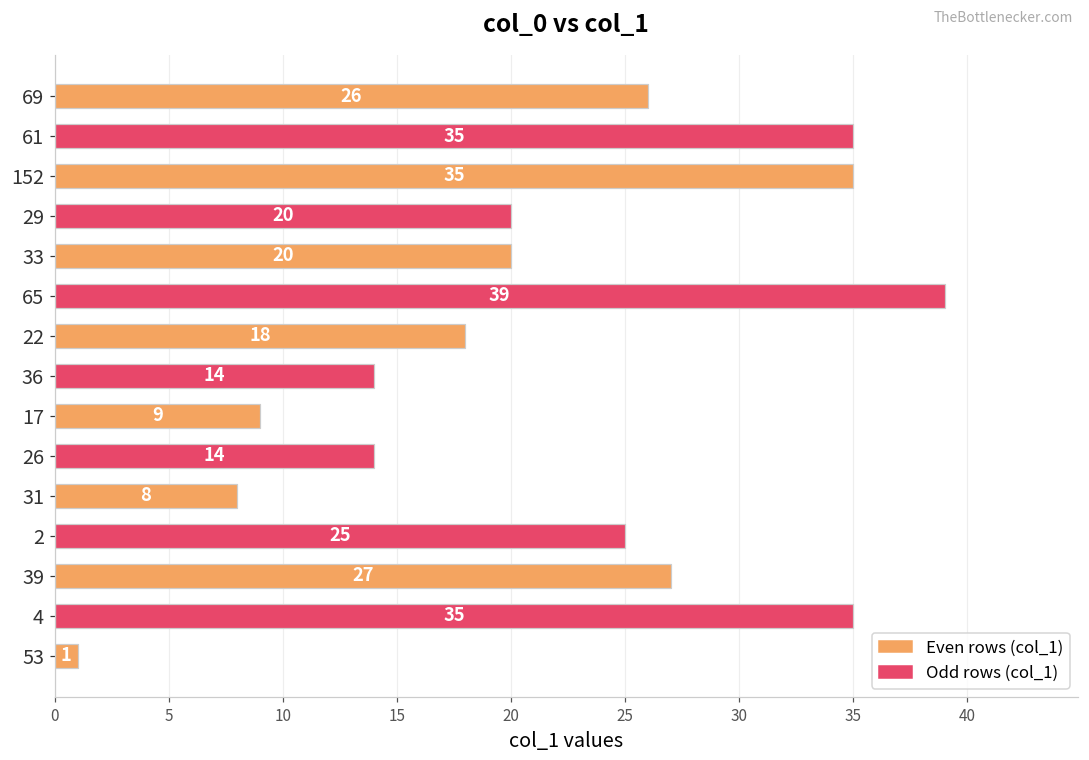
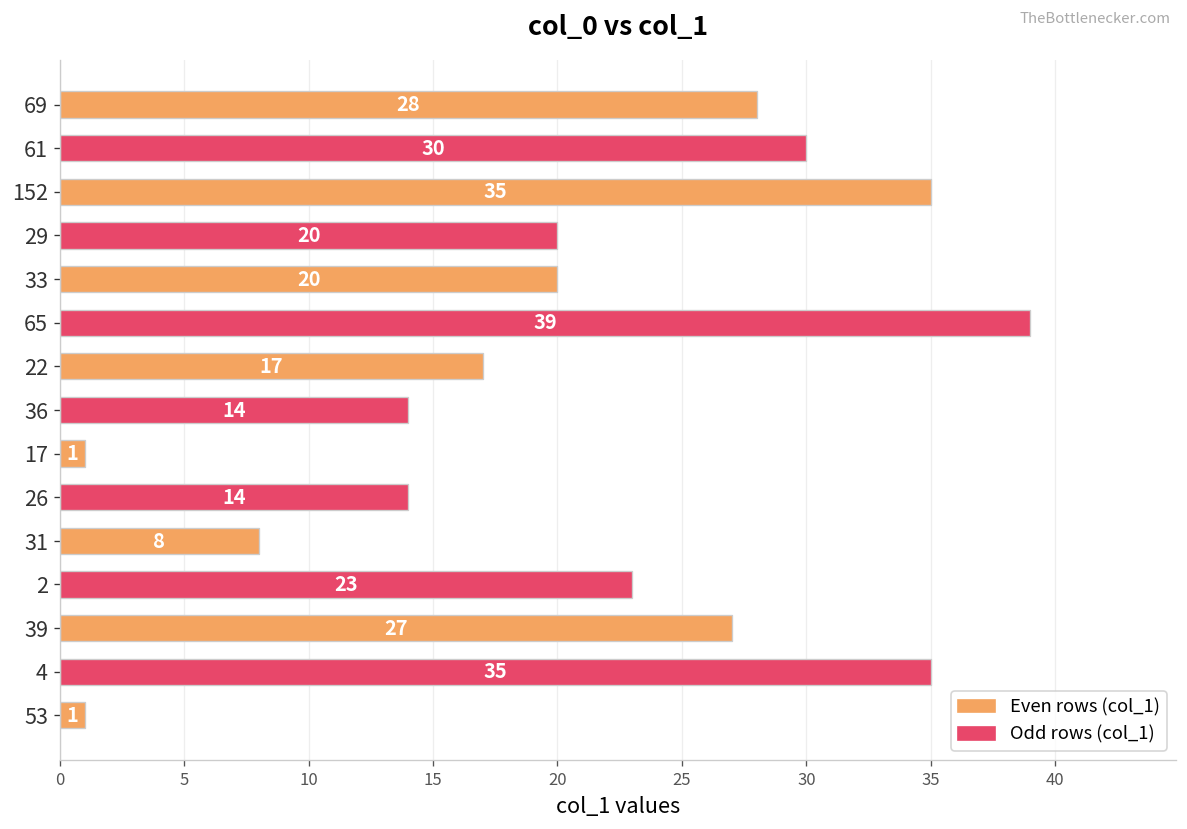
  {
-   "69": 26,
-   "61": 35,
+   "69": 28,
+   "61": 30,
    "152": 35,
    "29": 20,
    "33": 20,
    "65": 39,
-   "22": 18,
+   "22": 17,
    "36": 14,
-   "17": 9,
+   "17": 1,
    "26": 14,
    "31": 8,
-   "2": 25,
+   "2": 23,
    "39": 27,
    "4": 35,
    "53": 1
  }
